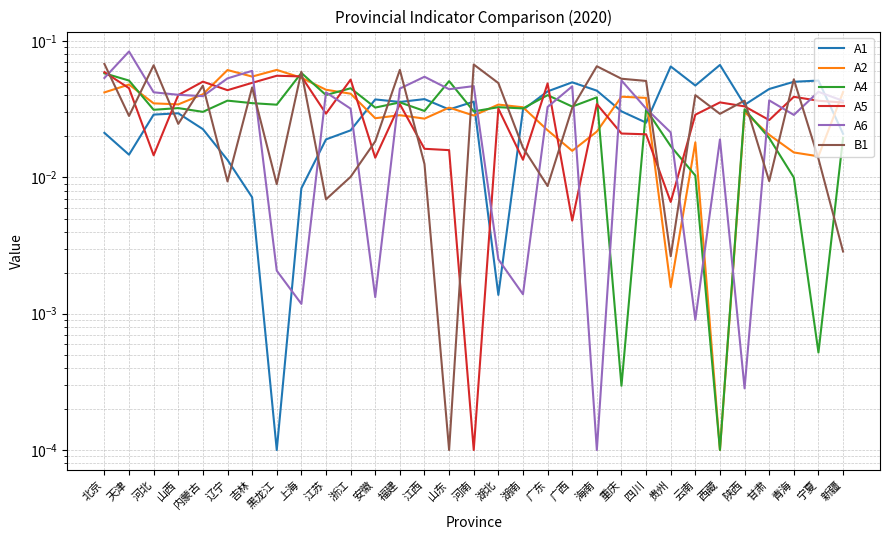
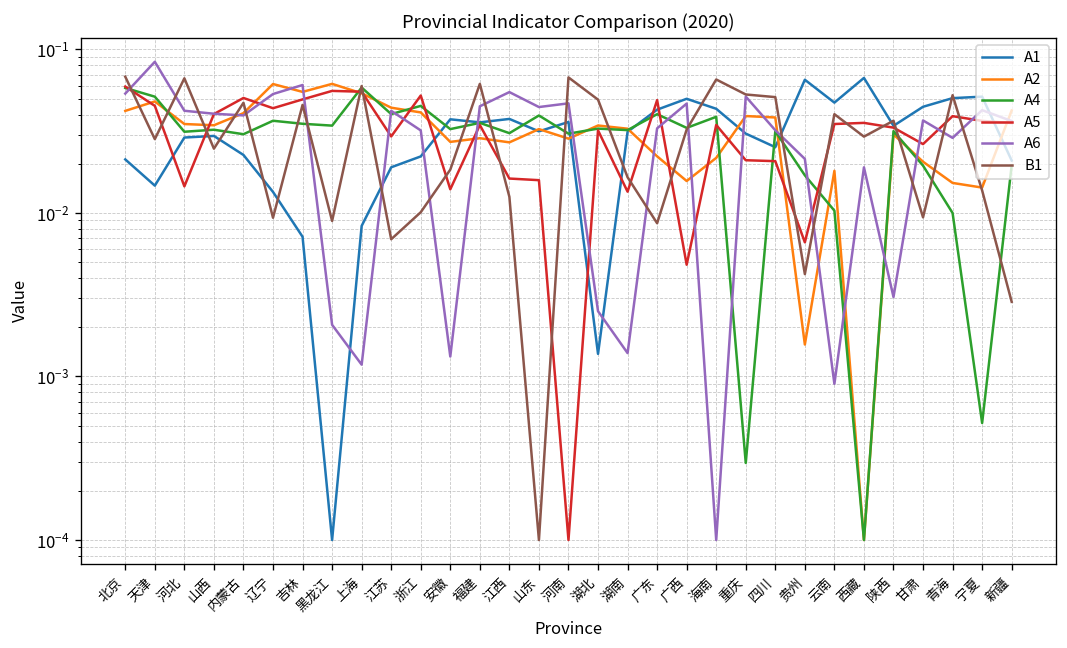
  {
    "A1": {
      "北京": 0.021,
      "天津": 0.015,
      "河北": 0.029,
      "山西": 0.030,
      "内蒙古": 0.023,
      "辽宁": 0.013,
      "吉林": 0.007,
      "黑龙江": 0.00010,
      "上海": 0.008,
      "江苏": 0.019,
      "浙江": 0.022,
      "安徽": 0.037,
      "江西": 0.038,
      "河南": 0.036,
      "湖北": 0.0014,
      "广东": 0.043,
      "广西": 0.050,
      "海南": 0.043,
      "重庆": 0.031,
      "四川": 0.025,
      "贵州": 0.07,
      "云南": 0.047,
      "西藏": 0.07,
      "甘肃": 0.045
    },
    "A2": {
      "北京": 0.042,
      "天津": 0.048,
      "河北": 0.035,
      "山西": 0.034,
      "辽宁": 0.06,
      "吉林": 0.055,
      "黑龙江": 0.06,
      "江苏": 0.044,
      "浙江": 0.041,
      "安徽": 0.027,
      "福建": 0.029,
      "江西": 0.027,
      "河南": 0.028,
      "湖北": 0.034,
      "广东": 0.022,
      "广西": 0.016,
      "海南": 0.022,
      "重庆": 0.039,
      "四川": 0.038,
      "贵州": 0.0016,
      "云南": 0.018,
      "陕西": 0.030,
      "甘肃": 0.021,
      "青海": 0.015
    },
    "A4": {
      "天津": 0.051,
      "河北": 0.031,
      "山西": 0.032,
      "内蒙古": 0.030,
      "辽宁": 0.037,
      "吉林": 0.035,
      "黑龙江": 0.034,
      "江苏": 0.040,
      "浙江": 0.045,
      "安徽": 0.033,
      "江西": 0.031,
-     "山东": 0.051,
+     "山东": 0.039,
      "河南": 0.031,
      "广东": 0.040,
      "海南": 0.039,
      "重庆": 0.00030,
      "贵州": 0.017,
      "云南": 0.010,
      "陕西": 0.032,
      "甘肃": 0.019,
      "青海": 0.010,
      "宁夏": 0.00052
    },
    "A5": {
      "天津": 0.045,
      "河北": 0.015,
      "内蒙古": 0.051,
      "辽宁": 0.044,
      "吉林": 0.050,
      "黑龙江": 0.056,
      "江苏": 0.029,
      "浙江": 0.052,
      "安徽": 0.014,
      "江西": 0.016,
      "山东": 0.016,
      "河南": 0.00010,
      "湖南": 0.013,
      "广东": 0.049,
      "广西": 0.005,
      "海南": 0.035,
      "重庆": 0.021,
      "四川": 0.021,
      "贵州": 0.007,
-     "云南": 0.029,
+     "云南": 0.035,
      "西藏": 0.036,
      "甘肃": 0.026,
      "青海": 0.039
    },
    "A6": {
      "北京": 0.054,
      "天津": 0.08,
      "河北": 0.042,
      "辽宁": 0.053,
      "吉林": 0.06,
      "黑龙江": 0.0021,
      "上海": 0.0012,
      "江苏": 0.042,
      "浙江": 0.032,
      "安徽": 0.0013,
      "福建": 0.045,
      "江西": 0.055,
      "山东": 0.044,
      "河南": 0.047,
      "湖北": 0.0025,
      "湖南": 0.0014,
      "广东": 0.033,
      "广西": 0.047,
      "海南": 0.00010,
      "贵州": 0.021,
      "云南": 0.0009,
      "西藏": 0.019,
-     "陕西": 0.00028,
+     "陕西": 0.0031,
      "甘肃": 0.037,
      "青海": 0.029
    },
    "B1": {
      "北京": 0.07,
      "天津": 0.028,
      "河北": 0.07,
      "山西": 0.025,
      "内蒙古": 0.047,
      "辽宁": 0.009,
      "吉林": 0.046,
      "黑龙江": 0.009,
      "江苏": 0.007,
      "浙江": 0.010,
      "安徽": 0.018,
      "福建": 0.06,
      "江西": 0.013,
      "山东": 0.0001,
      "河南": 0.07,
      "湖北": 0.049,
      "湖南": 0.017,
      "广东": 0.009,
      "海南": 0.07,
      "四川": 0.051,
-     "贵州": 0.0026,
+     "贵州": 0.0042,
      "云南": 0.040,
      "西藏": 0.029,
      "陕西": 0.037,
      "甘肃": 0.009,
      "新疆": 0.0029
    }
  }
